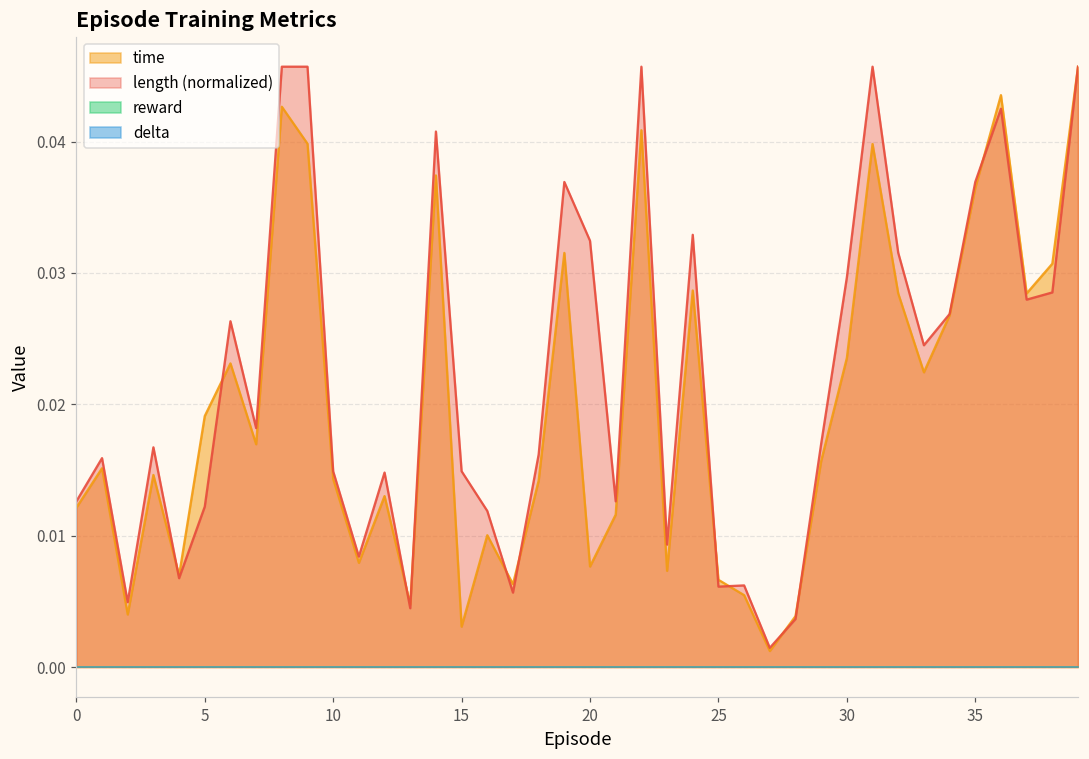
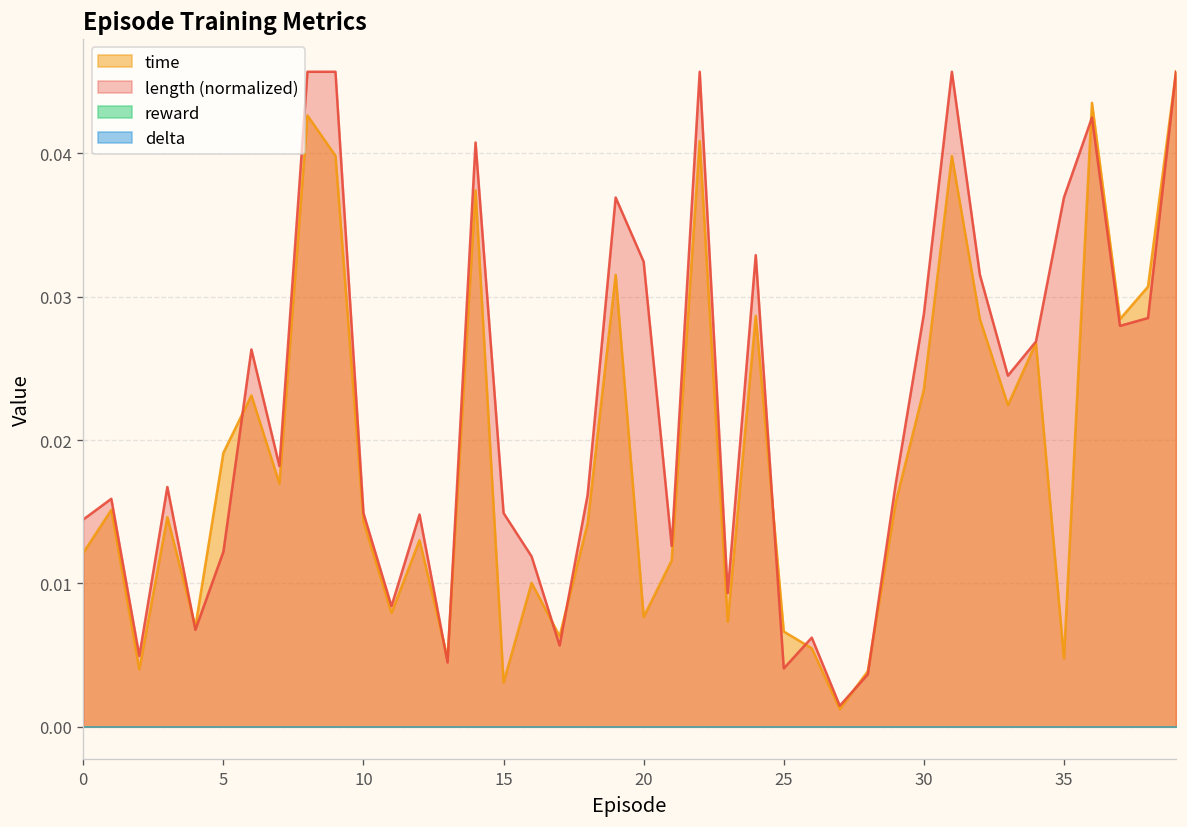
  {
    "time": {
      "0": 0.0121,
      "5": 0.0191,
      "10": 0.0143,
      "15": 0.0031,
      "20": 0.0077,
      "25": 0.0066,
      "30": 0.0235,
-     "35": 0.0365
+     "35": 0.0048
    },
    "length (normalized)": {
-     "0": 0.0126,
+     "0": 0.0145,
      "5": 0.0122,
      "10": 0.0149,
      "15": 0.0149,
      "20": 0.0324,
-     "25": 0.0061,
-     "30": 0.0297,
+     "25": 0.0041,
+     "30": 0.0288,
      "35": 0.0369
    },
    "delta": {
      "0": 0.0000,
      "5": 0.0000,
      "10": 0.0000,
      "15": 0.0000,
      "20": 0.0000,
      "25": 0.0000,
      "30": 0.0000,
      "35": 0.0000
    }
  }
